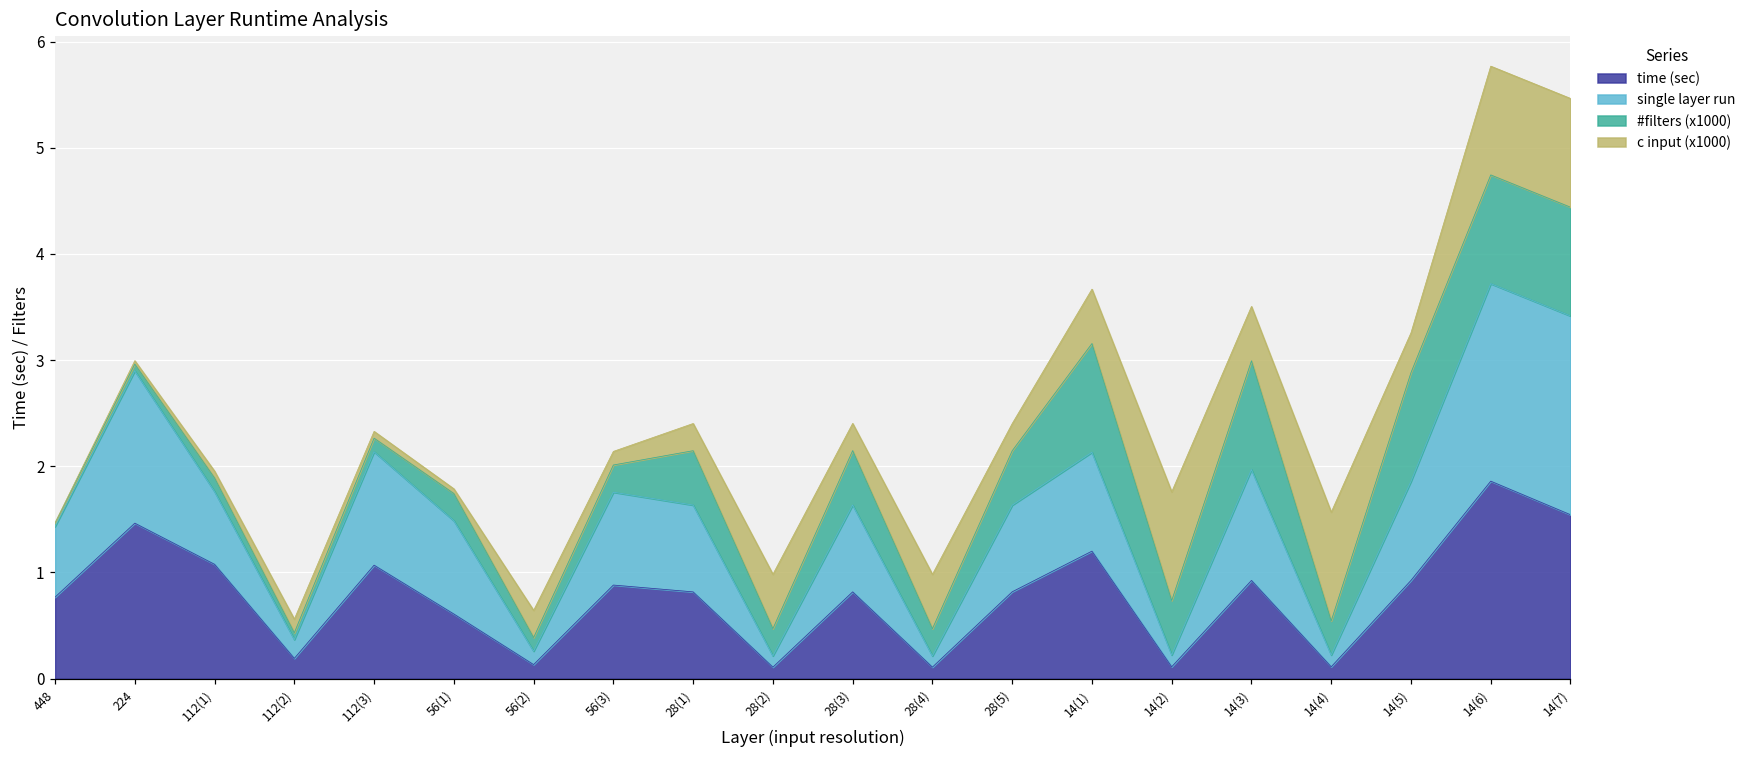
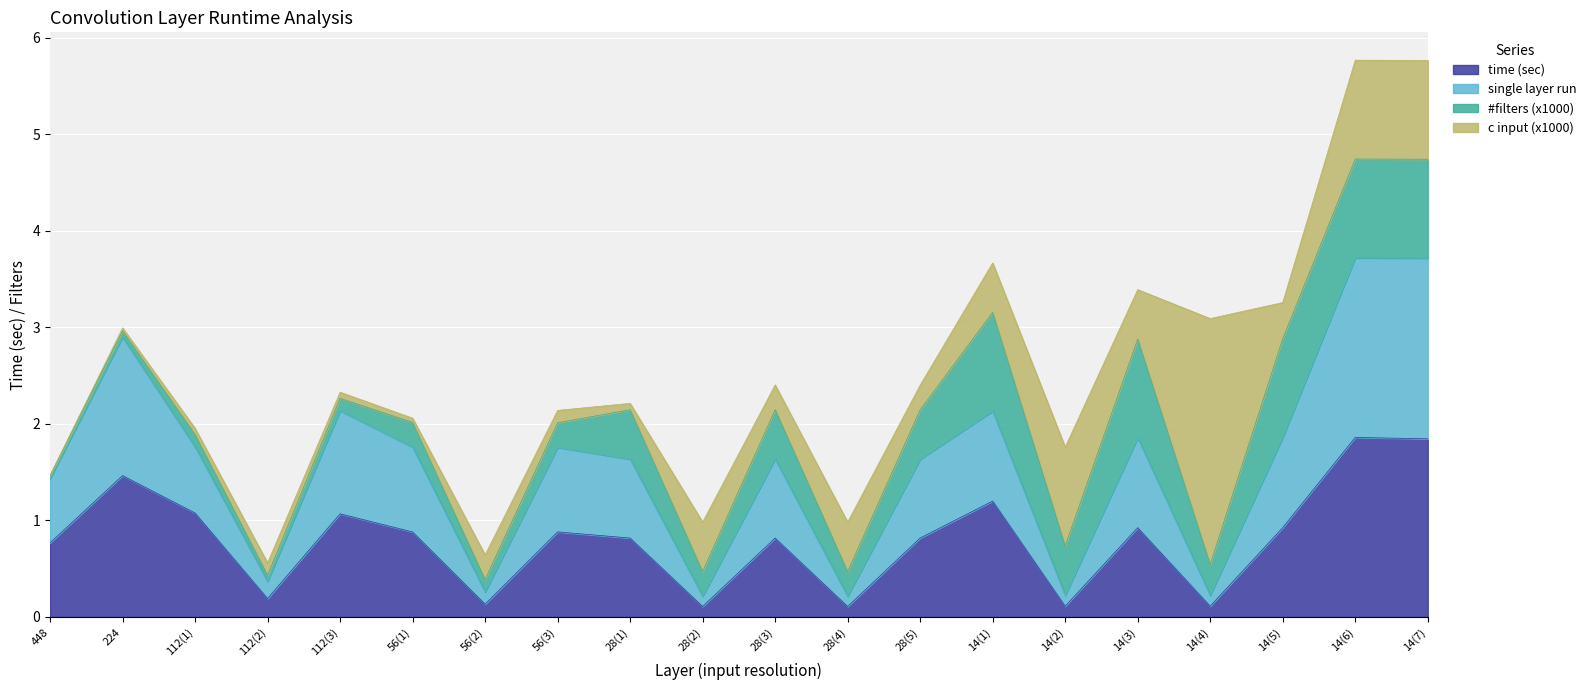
  {
    "time (sec)": {
      "448": 0.8,
      "224": 1.5,
      "112(1)": 1.1,
      "112(2)": 0.2,
      "112(3)": 1.1,
-     "56(1)": 0.6,
+     "56(1)": 0.9,
      "56(2)": 0.1,
      "56(3)": 0.9,
      "28(1)": 0.8,
      "28(2)": 0.1,
      "28(3)": 0.8,
      "28(4)": 0.1,
      "28(5)": 0.8,
      "14(1)": 1.2,
      "14(2)": 0.1,
      "14(3)": 0.9,
      "14(4)": 0.1,
      "14(5)": 0.9,
      "14(6)": 1.9,
-     "14(7)": 1.5
+     "14(7)": 1.8
    },
    "single layer run": {
      "448": 0.7,
      "224": 1.4,
      "112(1)": 0.7,
      "112(2)": 0.2,
      "112(3)": 1.1,
      "56(1)": 0.9,
      "56(2)": 0.1,
      "56(3)": 0.9,
      "28(1)": 0.8,
      "28(2)": 0.1,
      "28(3)": 0.8,
      "28(4)": 0.1,
      "28(5)": 0.8,
      "14(1)": 0.9,
      "14(2)": 0.1,
-     "14(3)": 1.0,
+     "14(3)": 0.9,
      "14(4)": 0.1,
      "14(5)": 0.9,
      "14(6)": 1.9,
      "14(7)": 1.9
    },
    "#filters (x1000)": {
      "224": 0.1,
      "112(1)": 0.1,
      "112(2)": 0.1,
      "112(3)": 0.1,
      "56(1)": 0.3,
      "56(2)": 0.1,
      "56(3)": 0.3,
      "28(1)": 0.5,
      "28(2)": 0.3,
      "28(3)": 0.5,
      "28(4)": 0.3,
      "28(5)": 0.5,
      "14(1)": 1.0,
      "14(2)": 0.5,
      "14(3)": 1.0,
      "14(4)": 0.3,
      "14(5)": 1.0,
      "14(6)": 1.0,
      "14(7)": 1.0
    },
    "c input (x1000)": {
      "224": 0.0,
      "112(1)": 0.1,
      "112(2)": 0.1,
      "112(3)": 0.1,
      "56(1)": 0.0,
      "56(2)": 0.3,
      "56(3)": 0.1,
-     "28(1)": 0.3,
+     "28(1)": 0.1,
      "28(2)": 0.5,
      "28(3)": 0.3,
      "28(4)": 0.5,
      "28(5)": 0.3,
      "14(1)": 0.5,
      "14(2)": 1.0,
      "14(3)": 0.5,
-     "14(4)": 1.0,
+     "14(4)": 2.5,
      "14(5)": 0.4,
      "14(6)": 1.0,
      "14(7)": 1.0
    }
  }
